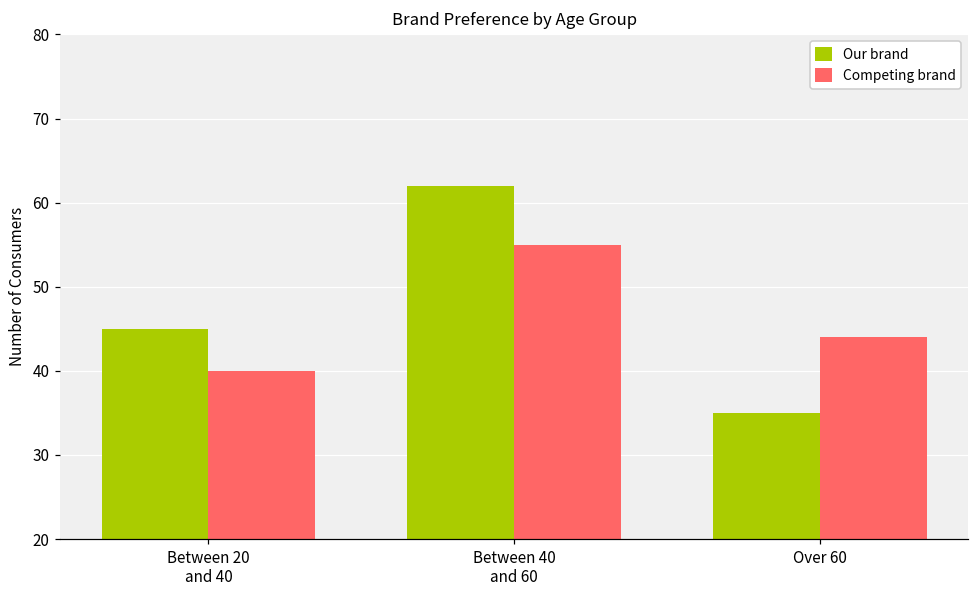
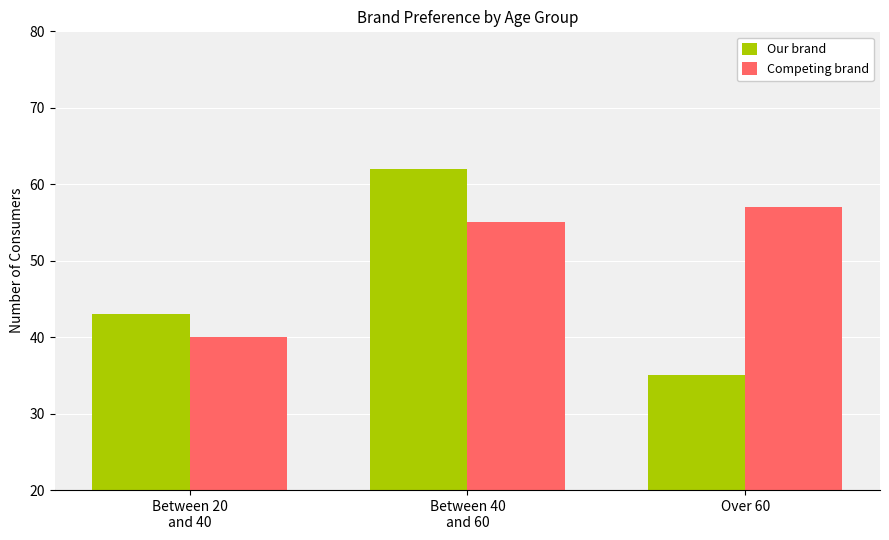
  {
    "Our brand": {
-     "Between 20 and 40": 45,
+     "Between 20 and 40": 43,
      "Between 40 and 60": 62,
      "Over 60": 35
    },
    "Competing brand": {
      "Between 20 and 40": 40,
      "Between 40 and 60": 55,
-     "Over 60": 44
+     "Over 60": 57
    }
  }
